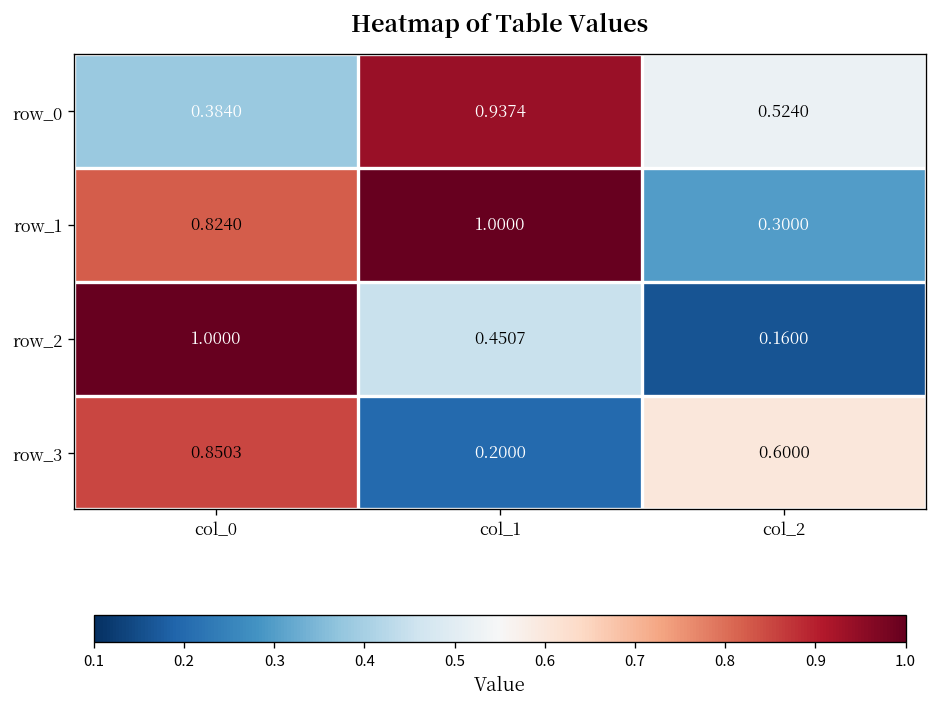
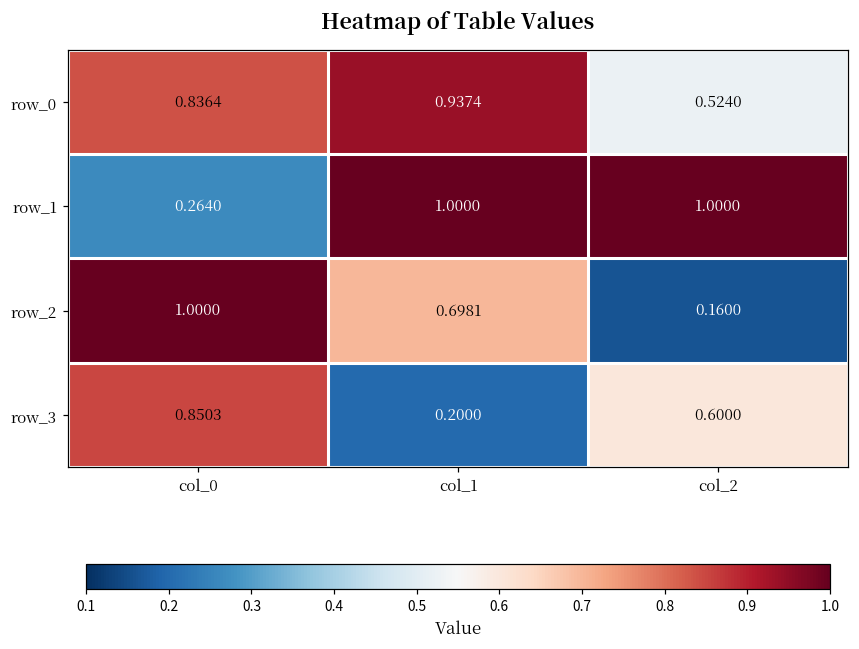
  {
    "row_0": {
-     "col_0": 0.3840,
+     "col_0": 0.8364,
      "col_1": 0.9374,
      "col_2": 0.5240
    },
    "row_1": {
-     "col_0": 0.8240,
+     "col_0": 0.2640,
      "col_1": 1.0000,
-     "col_2": 0.3000
+     "col_2": 1.0000
    },
    "row_2": {
      "col_0": 1.0000,
-     "col_1": 0.4507,
+     "col_1": 0.6981,
      "col_2": 0.1600
    },
    "row_3": {
      "col_0": 0.8503,
      "col_1": 0.2000,
      "col_2": 0.6000
    }
  }
